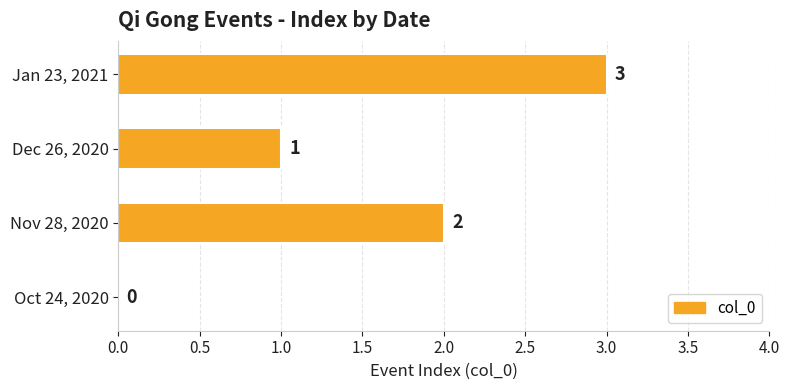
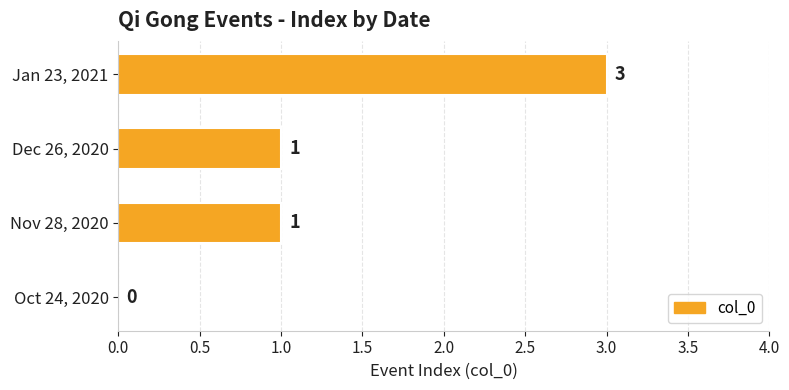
  {
    "Jan 23, 2021": 3,
    "Dec 26, 2020": 1,
-   "Nov 28, 2020": 2,
+   "Nov 28, 2020": 1,
    "Oct 24, 2020": 0
  }
